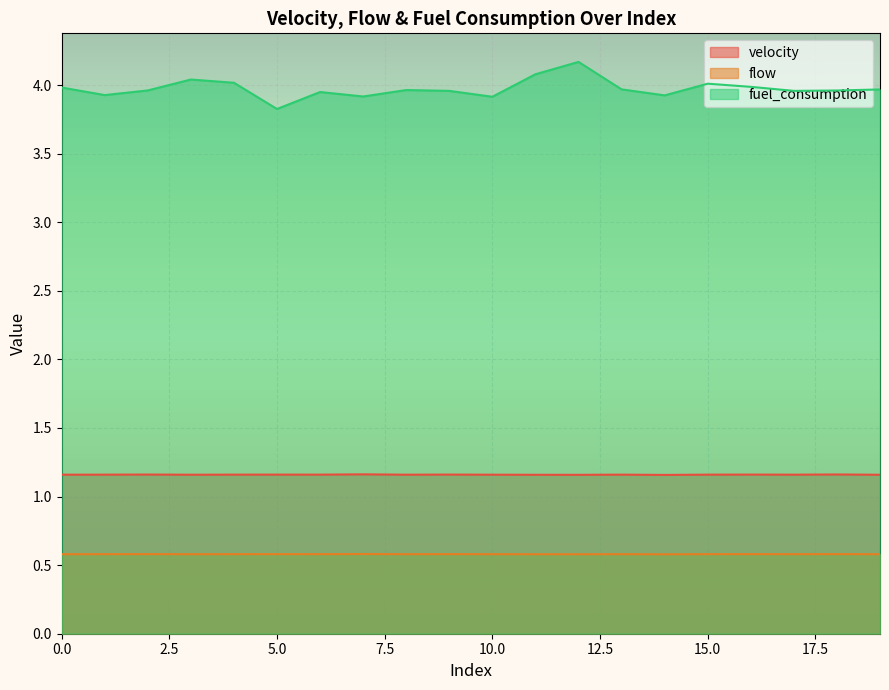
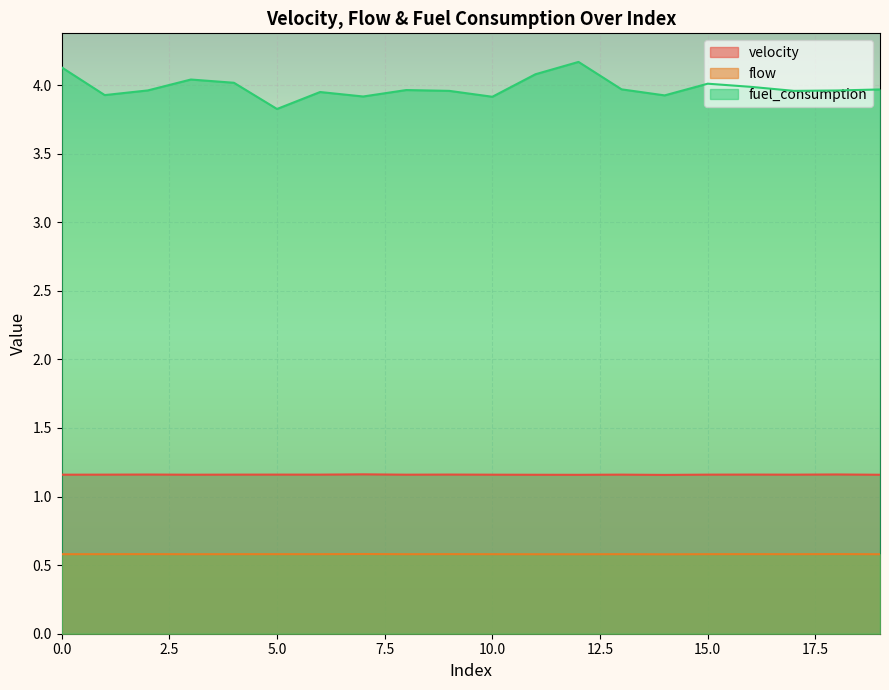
  {
    "fuel_consumption": {
-     "0.0": 3.98,
+     "0.0": 4.13,
      "5.0": 3.83,
      "10.0": 3.91
    }
  }
